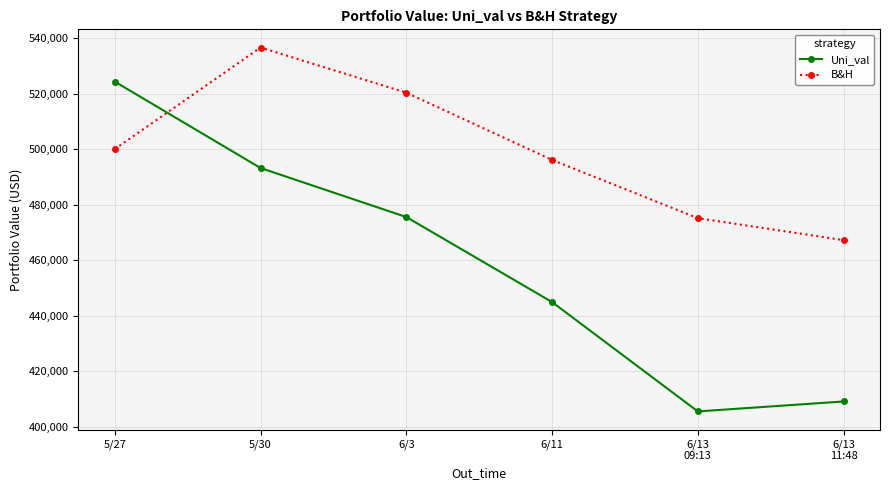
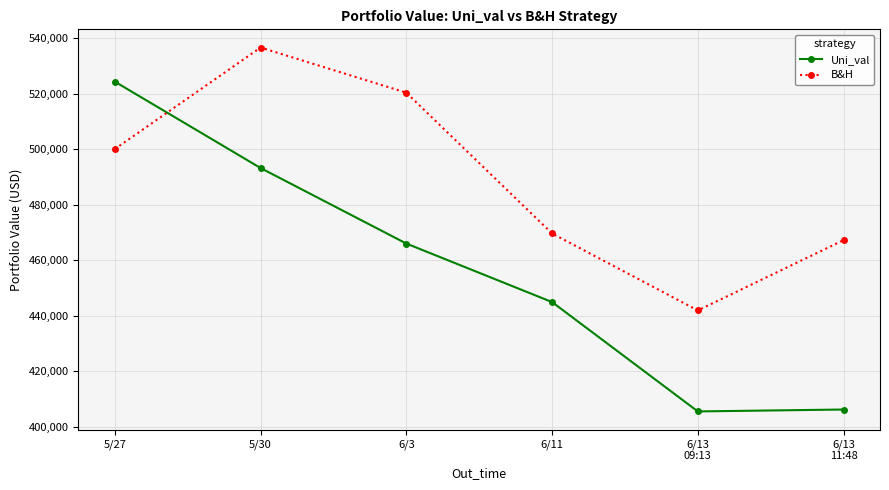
  {
    "Uni_val": {
      "5/27": "524,000",
      "5/30": "493,000",
-     "6/3": "476,000",
+     "6/3": "466,000",
      "6/11": "445,000",
      "6/13 09:13": "405,000",
-     "6/13 11:48": "409,000"
+     "6/13 11:48": "406,000"
    },
    "B&H": {
      "5/27": "500,000",
      "5/30": "537,000",
      "6/3": "520,000",
-     "6/11": "496,000",
-     "6/13 09:13": "475,000",
+     "6/11": "470,000",
+     "6/13 09:13": "442,000",
      "6/13 11:48": "467,000"
    }
  }
